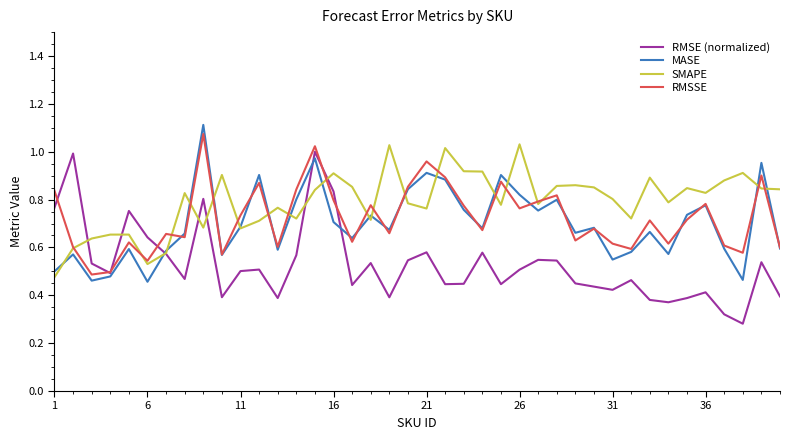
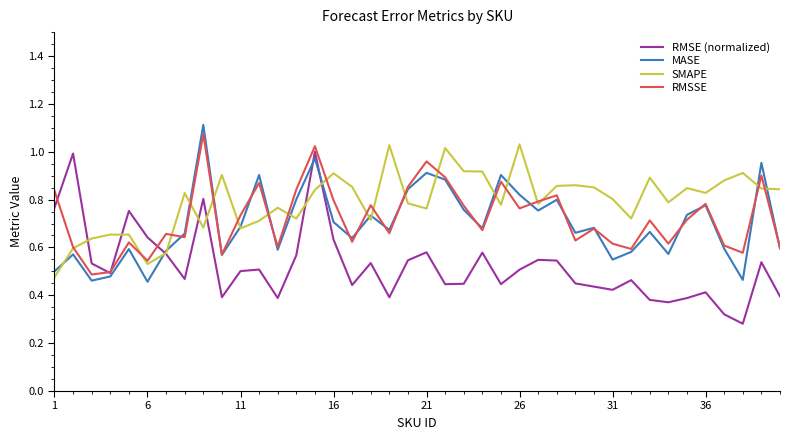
  {
    "RMSE (normalized)": {
      "1": 0.77,
      "6": 0.64,
      "11": 0.50,
-     "16": 0.83,
+     "16": 0.63,
      "21": 0.58,
      "26": 0.51,
      "31": 0.42,
      "36": 0.41
    },
    "MASE": {
      "1": 0.50,
      "6": 0.46,
      "16": 0.71,
      "21": 0.91,
      "26": 0.82,
      "31": 0.55
    },
    "SMAPE": {
      "1": 0.48,
      "6": 0.53,
      "16": 0.91,
      "21": 0.76,
      "26": 1.03,
      "31": 0.80,
      "36": 0.83
    },
    "RMSSE": {
      "1": 0.84,
      "6": 0.54,
      "11": 0.73,
      "16": 0.80,
      "21": 0.96,
      "26": 0.76,
      "31": 0.62
    }
  }
